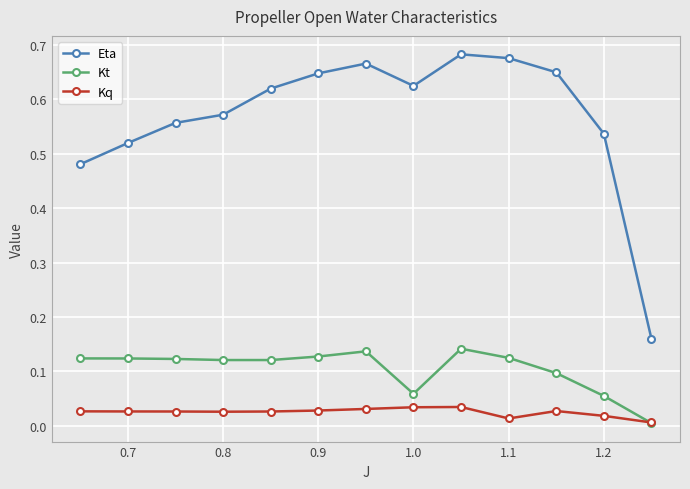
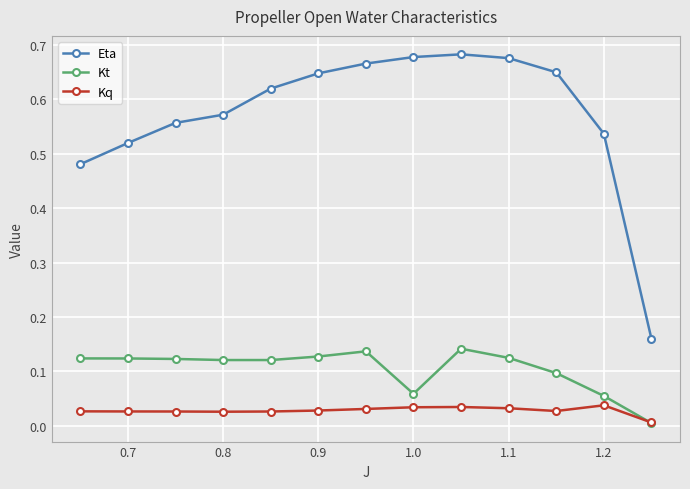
  {
    "Eta": {
      "0.7": 0.52,
      "0.8": 0.57,
      "0.9": 0.65,
-     "1.0": 0.63,
+     "1.0": 0.68,
      "1.1": 0.68,
      "1.2": 0.54
    },
    "Kt": {
      "0.7": 0.12,
      "0.8": 0.12,
      "0.9": 0.13,
      "1.0": 0.06,
      "1.1": 0.13,
      "1.2": 0.06
    },
    "Kq": {
      "0.7": 0.03,
      "0.8": 0.03,
      "0.9": 0.03,
      "1.0": 0.03,
-     "1.1": 0.01,
-     "1.2": 0.02
+     "1.1": 0.03,
+     "1.2": 0.04
    }
  }
